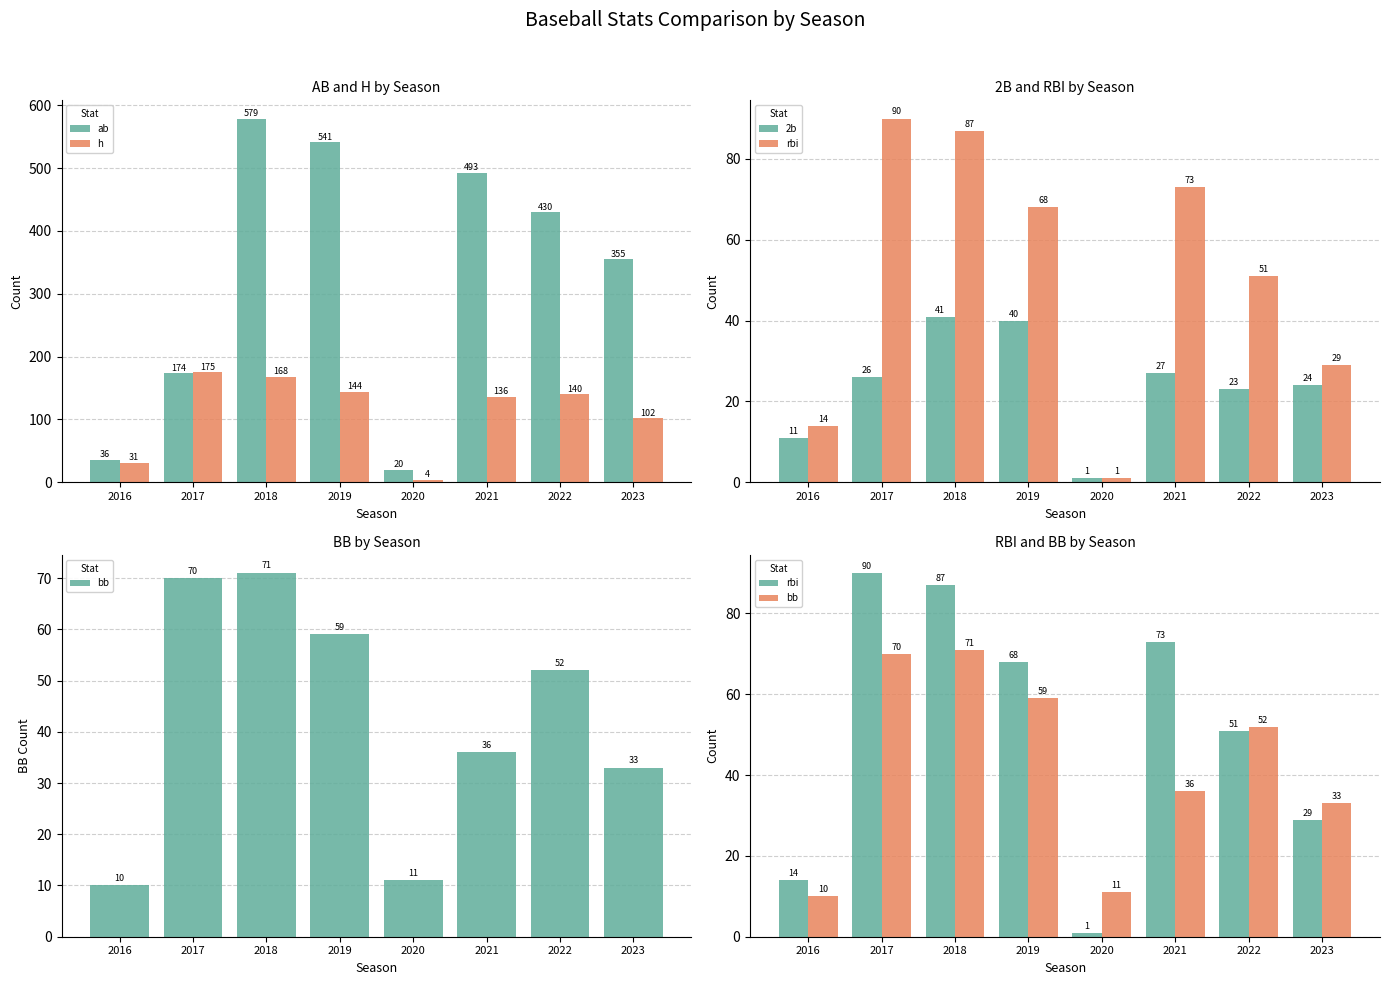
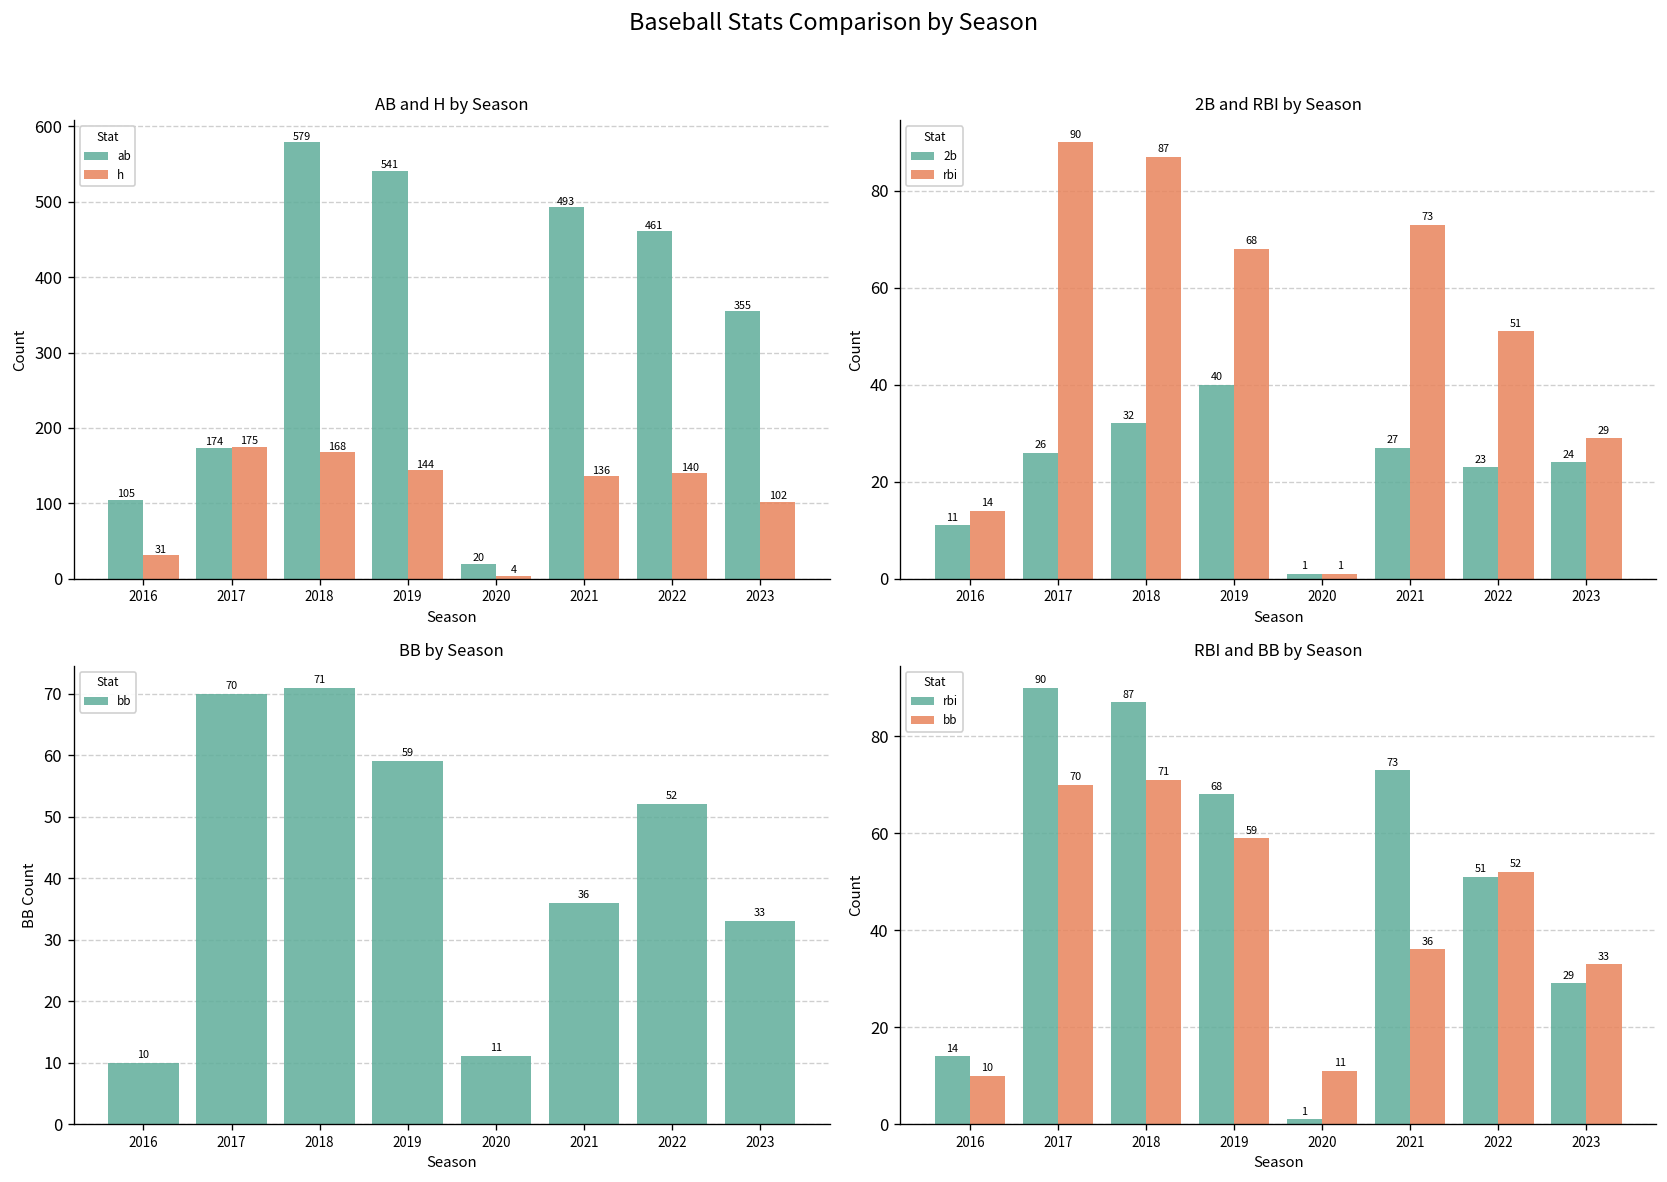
  {
    "AB and H by Season": {
      "ab": {
-       "2016": 36,
+       "2016": 105,
        "2017": 174,
        "2018": 579,
        "2019": 541,
        "2020": 20,
        "2021": 493,
-       "2022": 430,
+       "2022": 461,
        "2023": 355
      },
      "h": {
        "2016": 31,
        "2017": 175,
        "2018": 168,
        "2019": 144,
        "2020": 4,
        "2021": 136,
        "2022": 140,
        "2023": 102
      }
    },
    "2B and RBI by Season": {
      "2b": {
        "2016": 11,
        "2017": 26,
-       "2018": 41,
+       "2018": 32,
        "2019": 40,
        "2020": 1,
        "2021": 27,
        "2022": 23,
        "2023": 24
      }
    },
    "BB by Season": {
      "2016": 10,
      "2017": 70,
      "2018": 71,
      "2019": 59,
      "2020": 11,
      "2021": 36,
      "2022": 52,
      "2023": 33
    },
    "RBI and BB by Season": {
      "rbi": {
        "2016": 14,
        "2017": 90,
        "2018": 87,
        "2019": 68,
        "2020": 1,
        "2021": 73,
        "2022": 51,
        "2023": 29
      },
      "bb": {
        "2016": 10,
        "2017": 70,
        "2018": 71,
        "2019": 59,
        "2020": 11,
        "2021": 36,
        "2022": 52,
        "2023": 33
      }
    }
  }
